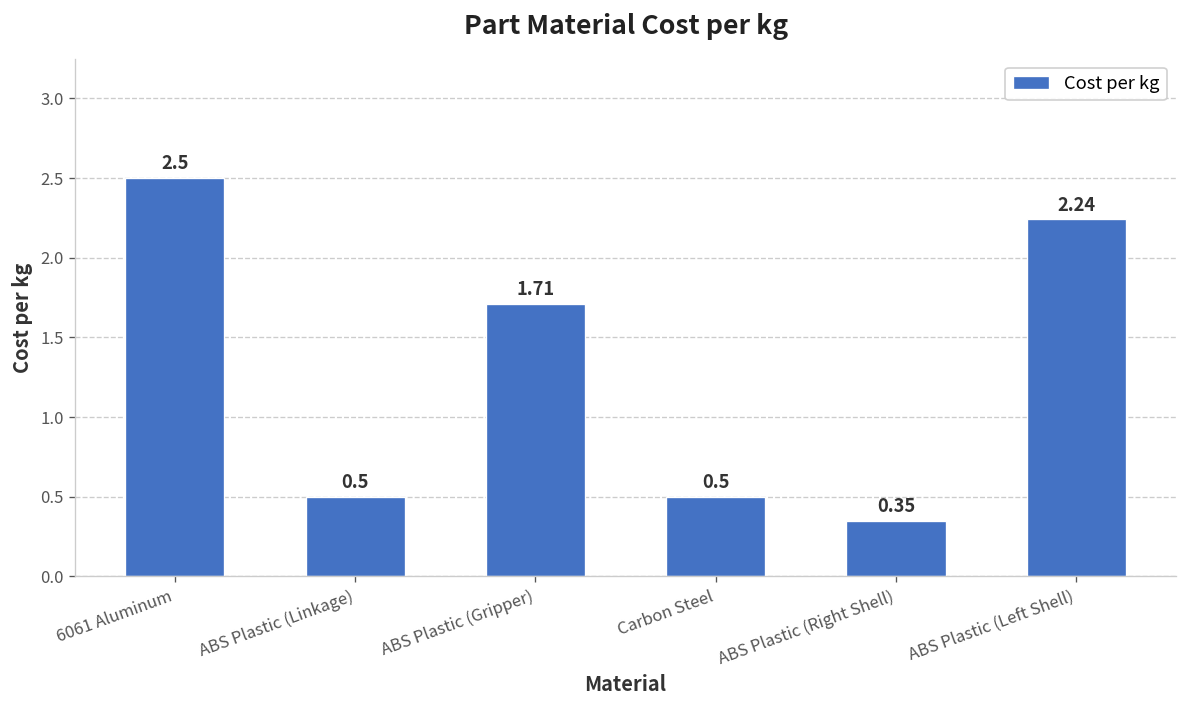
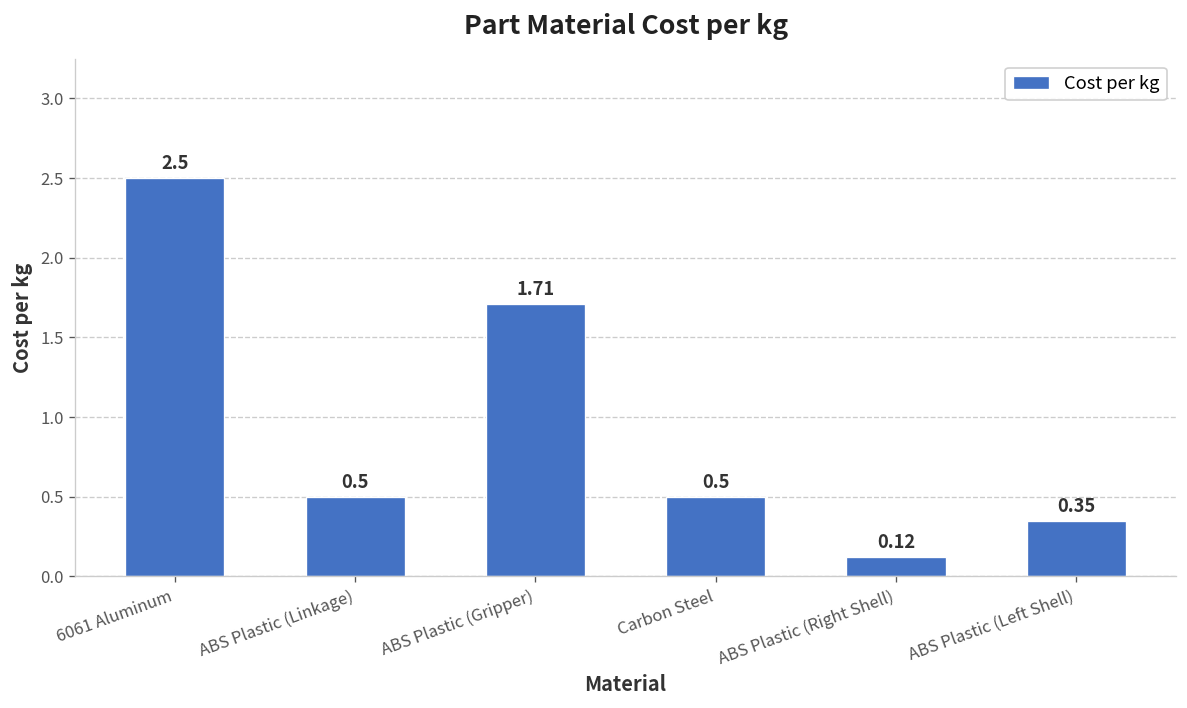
  {
    "6061 Aluminum": 2.5,
    "ABS Plastic (Linkage)": 0.5,
    "ABS Plastic (Gripper)": 1.71,
    "Carbon Steel": 0.5,
-   "ABS Plastic (Right Shell)": 0.35,
-   "ABS Plastic (Left Shell)": 2.24
+   "ABS Plastic (Right Shell)": 0.12,
+   "ABS Plastic (Left Shell)": 0.35
  }
